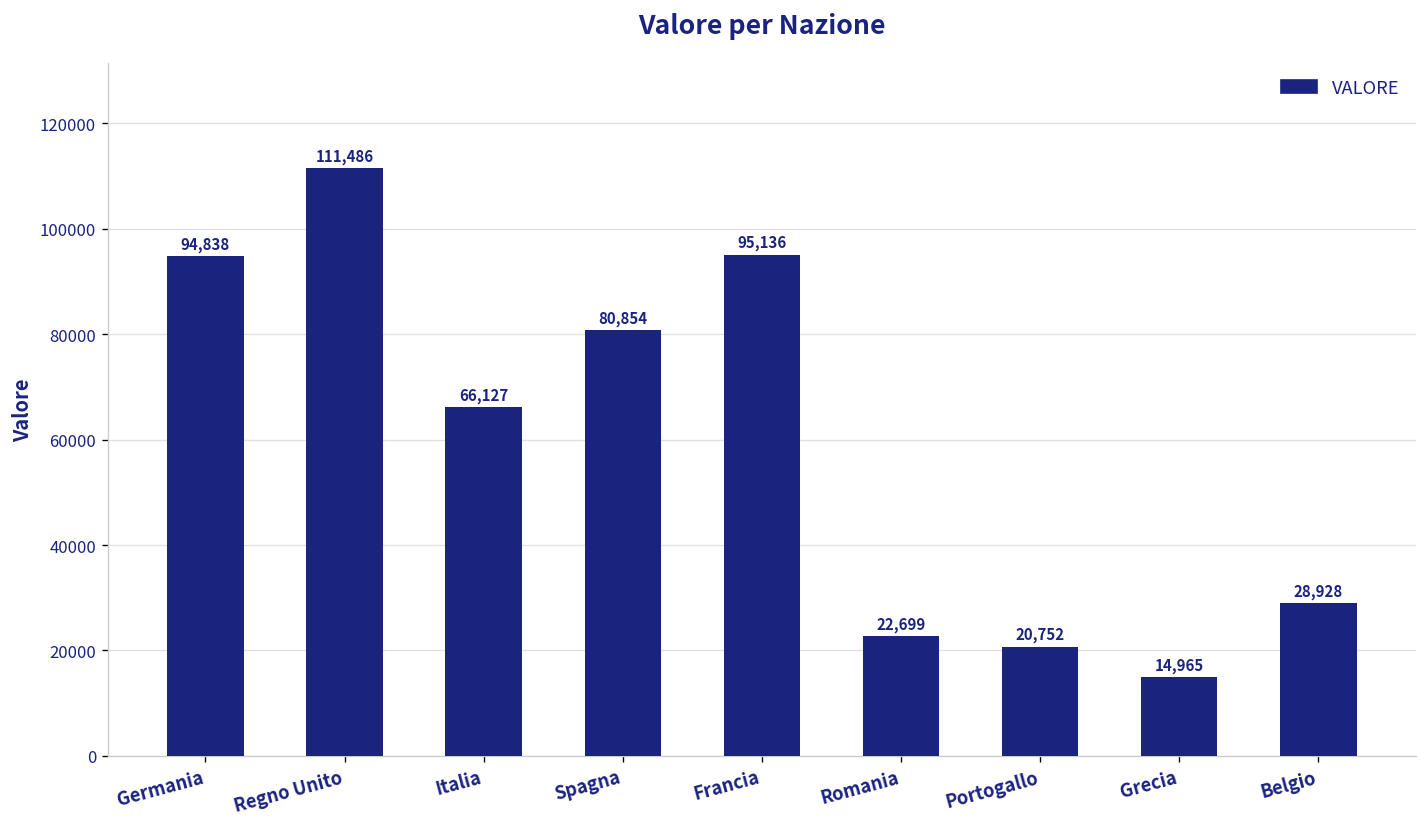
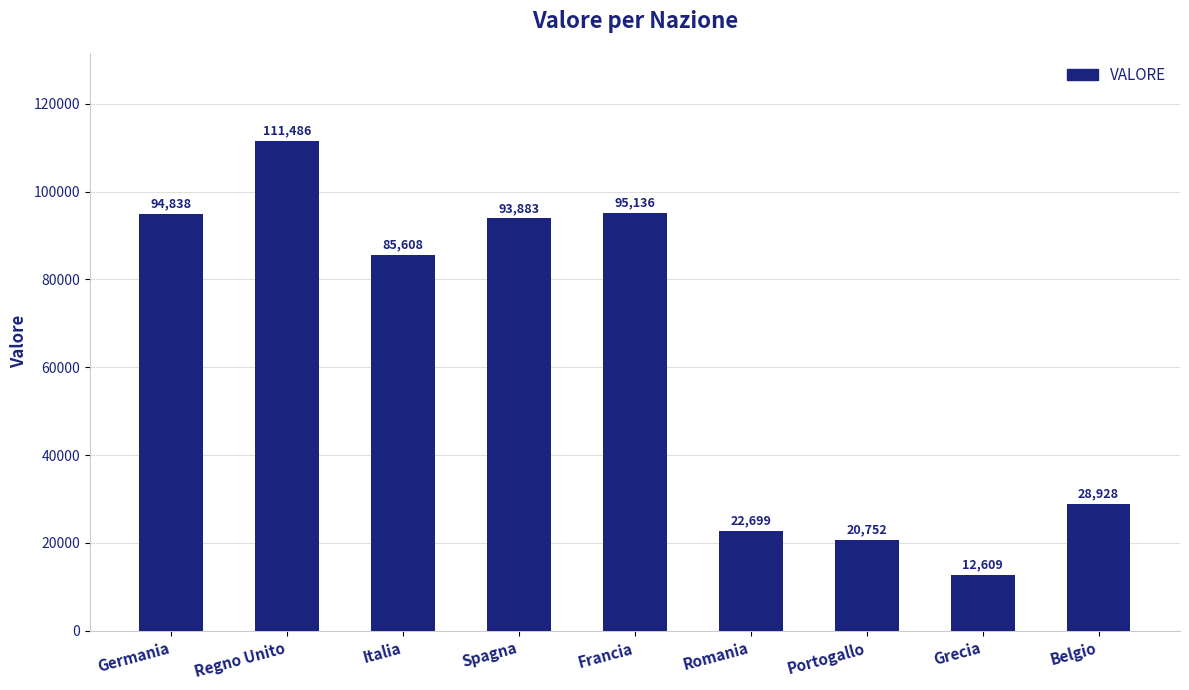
  {
    "Germania": "94,838",
    "Regno Unito": "111,486",
-   "Italia": "66,127",
-   "Spagna": "80,854",
+   "Italia": "85,608",
+   "Spagna": "93,883",
    "Francia": "95,136",
    "Romania": "22,699",
    "Portogallo": "20,752",
-   "Grecia": "14,965",
+   "Grecia": "12,609",
    "Belgio": "28,928"
  }
